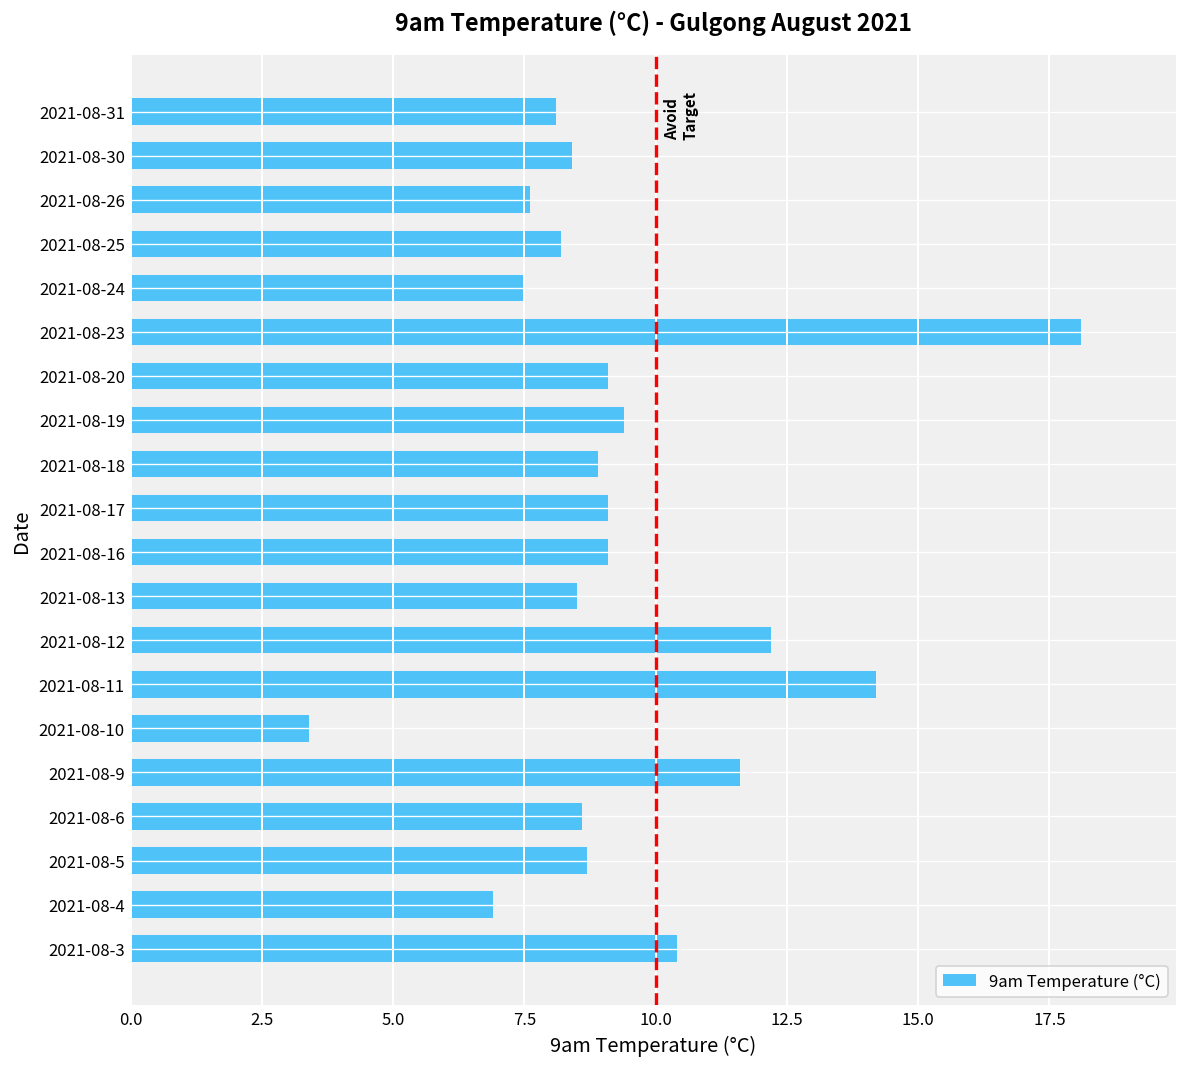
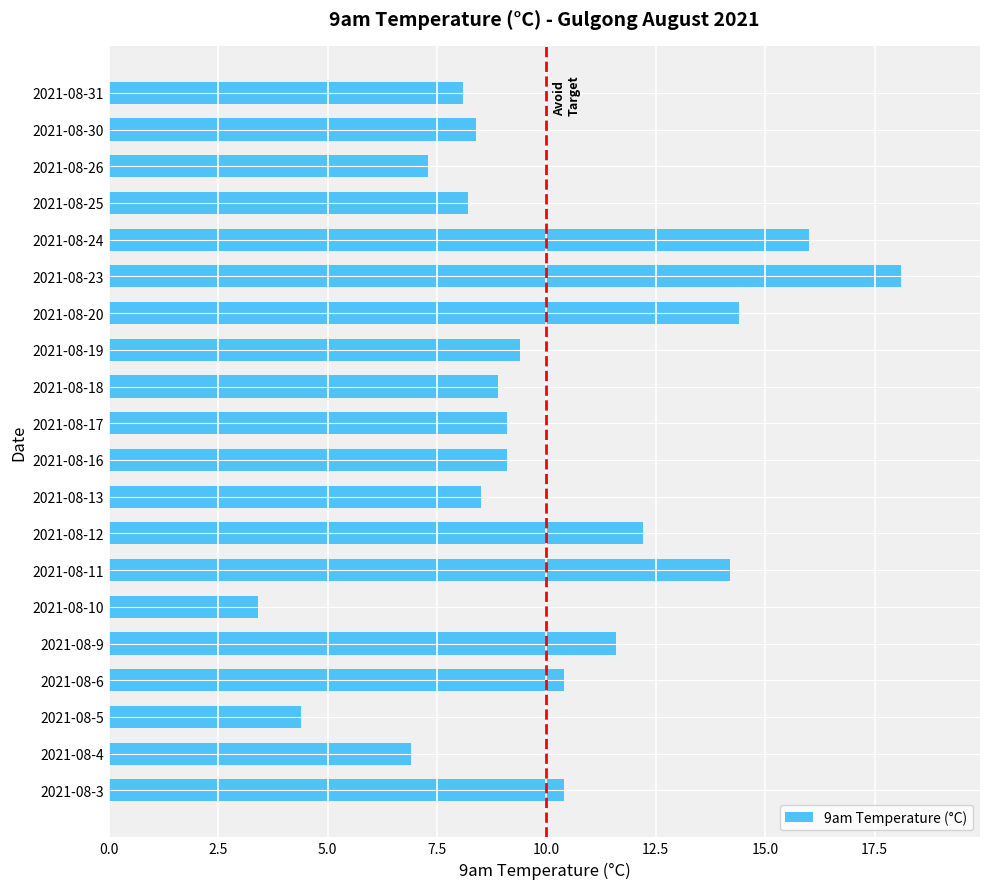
  {
    "2021-08-31": 8.1,
    "2021-08-30": 8.4,
-   "2021-08-26": 7.6,
+   "2021-08-26": 7.3,
    "2021-08-25": 8.2,
-   "2021-08-24": 7.5,
+   "2021-08-24": 16.0,
    "2021-08-23": 18.1,
-   "2021-08-20": 9.1,
+   "2021-08-20": 14.4,
    "2021-08-19": 9.4,
    "2021-08-18": 8.9,
    "2021-08-17": 9.1,
    "2021-08-16": 9.1,
    "2021-08-13": 8.5,
    "2021-08-12": 12.2,
    "2021-08-11": 14.2,
    "2021-08-10": 3.4,
    "2021-08-9": 11.6,
-   "2021-08-6": 8.6,
-   "2021-08-5": 8.7,
+   "2021-08-6": 10.4,
+   "2021-08-5": 4.4,
    "2021-08-4": 6.9,
    "2021-08-3": 10.4
  }
